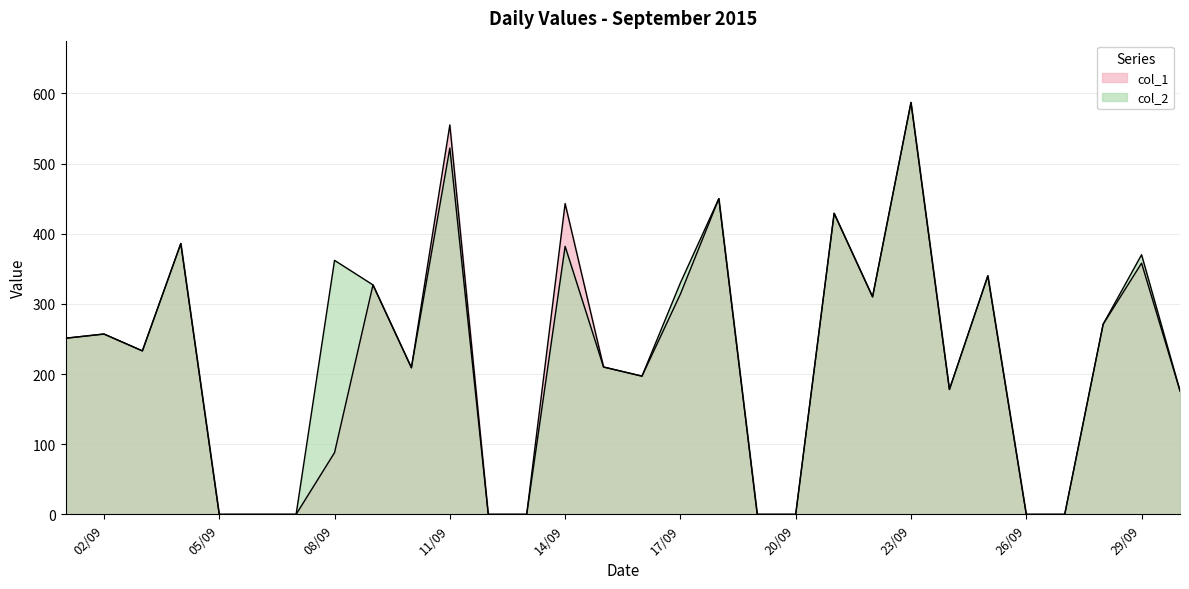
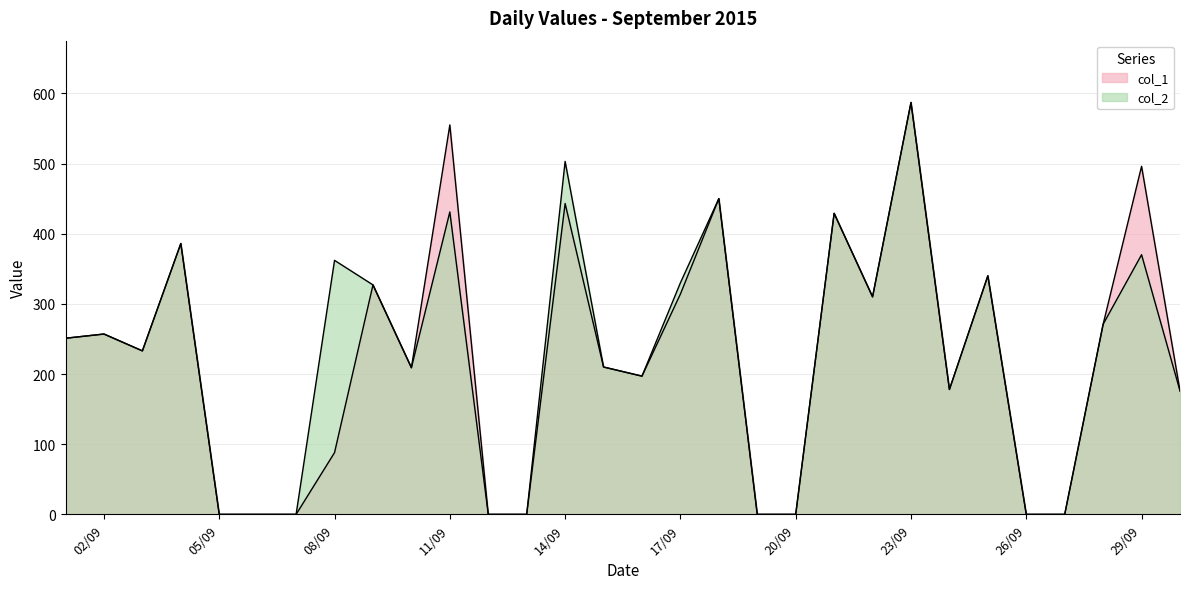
  {
    "col_1": {
      "08/09": 90,
      "11/09": 560,
      "14/09": 440,
      "17/09": 310,
-     "29/09": 360
+     "29/09": 500
    },
    "col_2": {
      "08/09": 360,
-     "11/09": 520,
-     "14/09": 380,
+     "11/09": 430,
+     "14/09": 500,
      "17/09": 330,
      "29/09": 370
    }
  }
